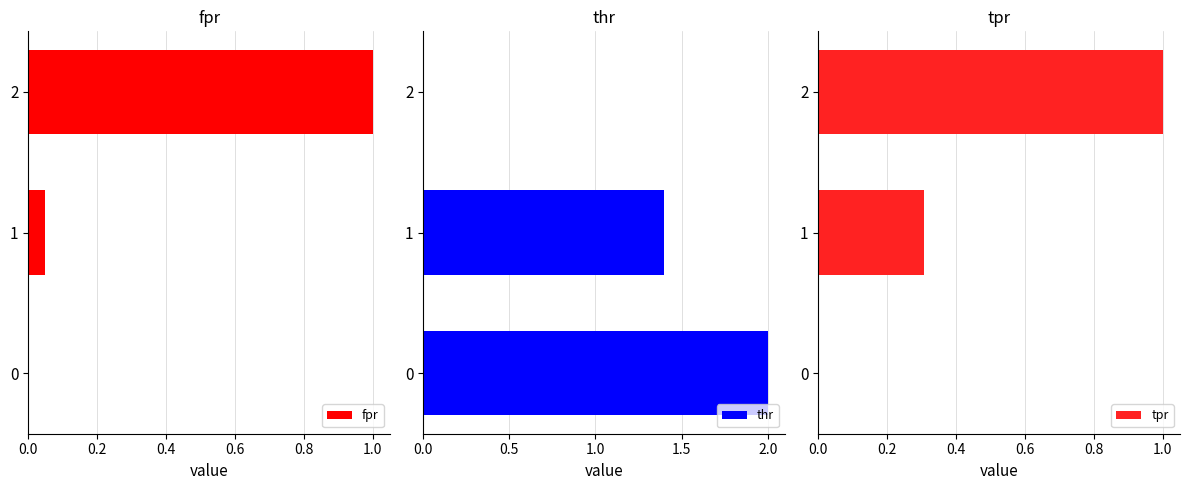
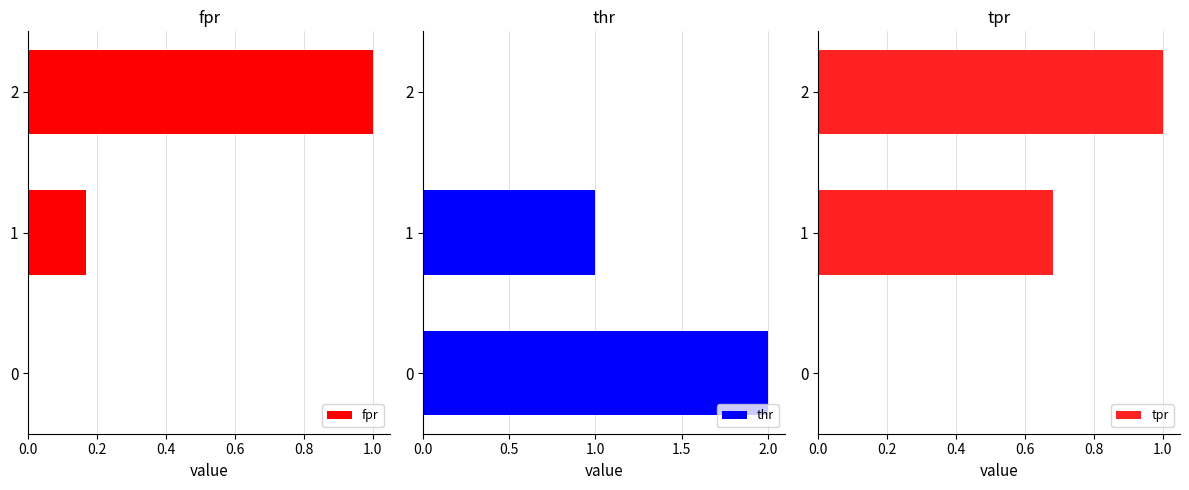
  {
    "fpr": {
      "2": 1.00,
-     "1": 0.05,
+     "1": 0.17,
      "0": 0.00
    },
    "thr": {
      "2": 0.0,
-     "1": 1.4,
+     "1": 1.0,
      "0": 2.0
    },
    "tpr": {
      "2": 1.00,
-     "1": 0.31,
+     "1": 0.68,
      "0": 0.00
    }
  }
